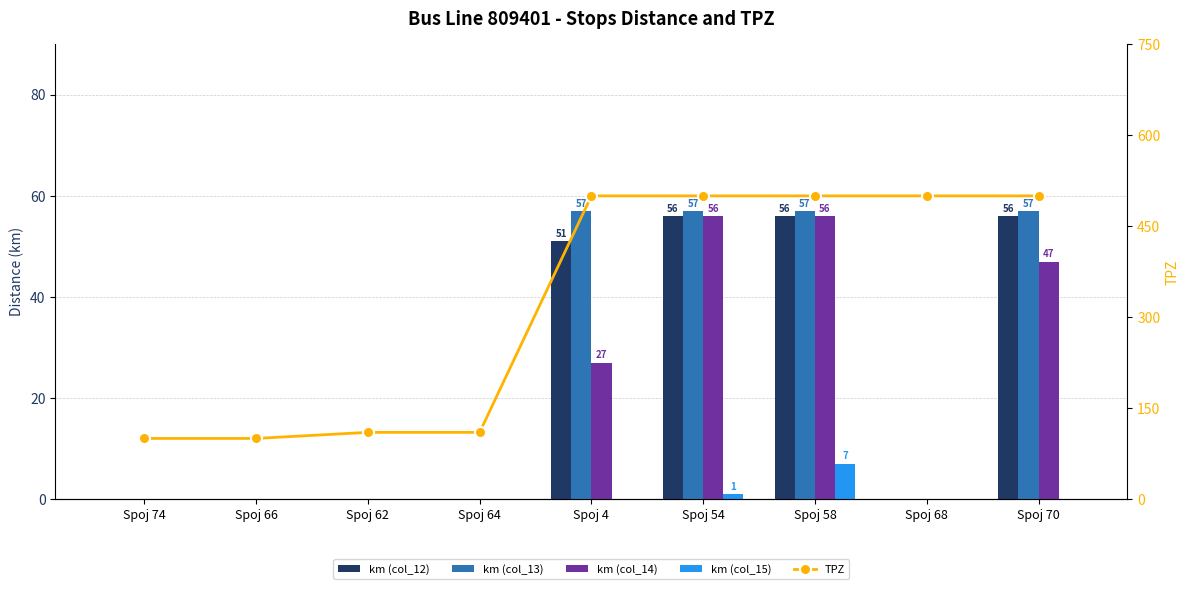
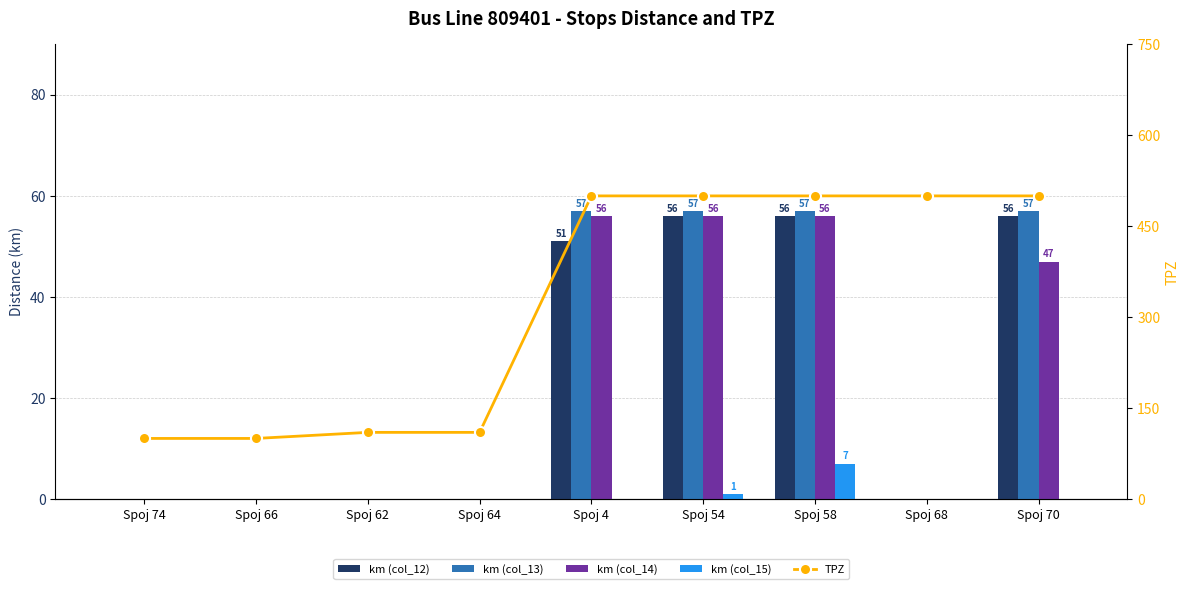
  {
    "km (col_12)": {
      "Spoj 4": 51,
      "Spoj 54": 56,
      "Spoj 58": 56,
      "Spoj 70": 56
    },
    "km (col_13)": {
      "Spoj 4": 57,
      "Spoj 54": 57,
      "Spoj 58": 57,
      "Spoj 70": 57
    },
    "km (col_14)": {
-     "Spoj 4": 27,
+     "Spoj 4": 56,
      "Spoj 54": 56,
      "Spoj 58": 56,
      "Spoj 70": 47
    },
    "km (col_15)": {
      "Spoj 54": 1,
      "Spoj 58": 7
    }
  }
